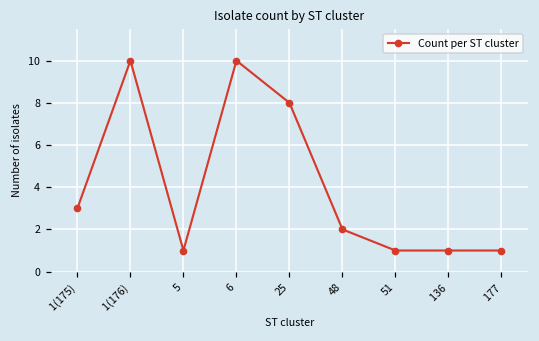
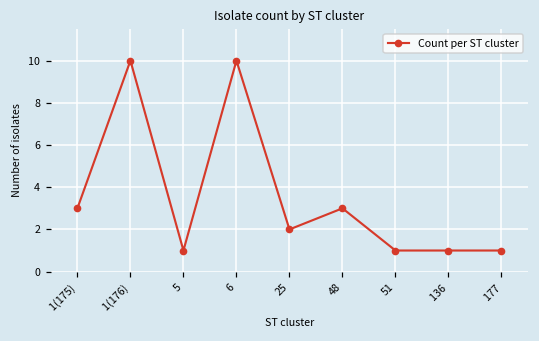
  {
    "1(175)": 3,
    "1(176)": 10,
    "5": 1,
    "6": 10,
-   "25": 8,
-   "48": 2,
+   "25": 2,
+   "48": 3,
    "51": 1,
    "136": 1,
    "177": 1
  }
